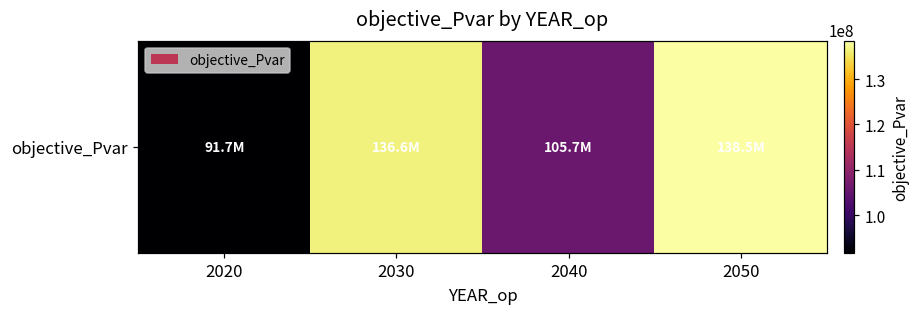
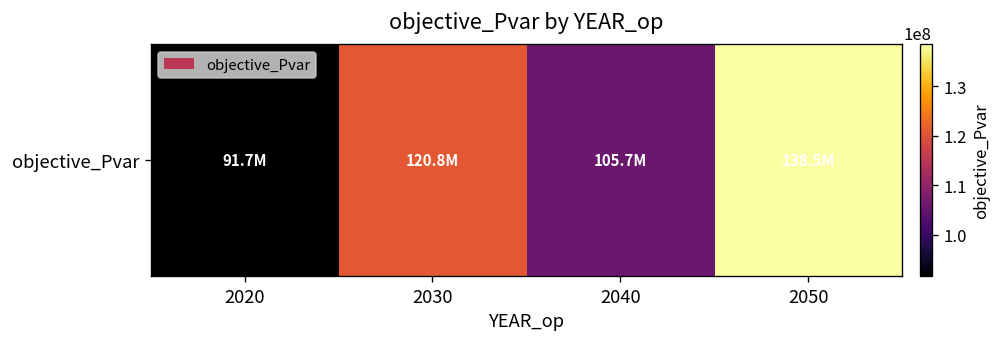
  {
    "objective_Pvar": {
      "2020": "91.7M",
-     "2030": "136.6M",
+     "2030": "120.8M",
      "2040": "105.7M",
      "2050": "138.5M"
    }
  }
